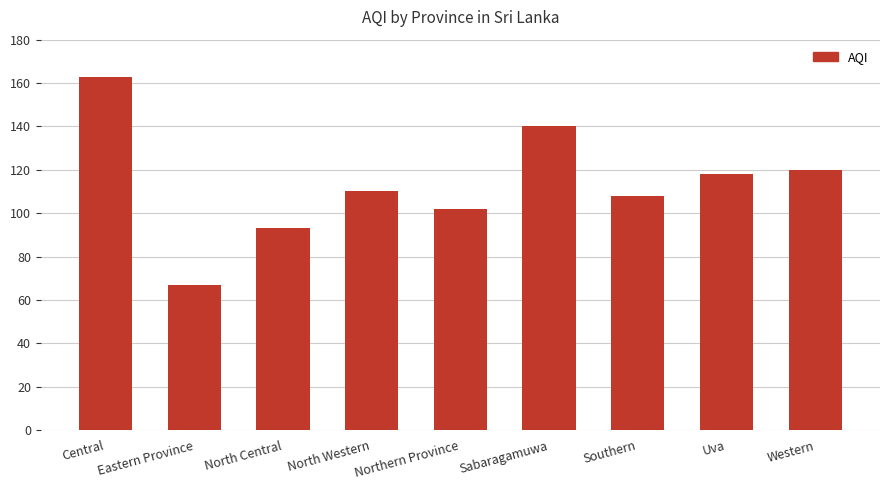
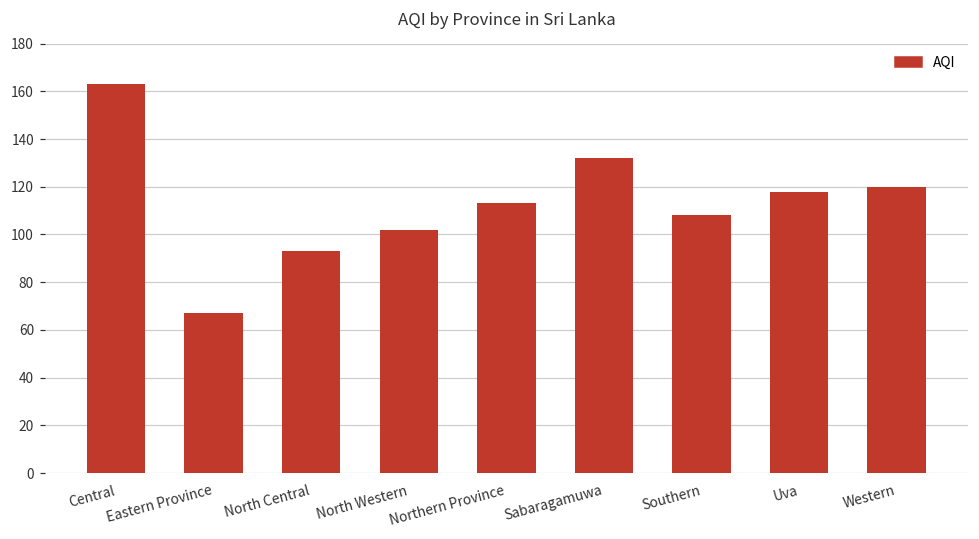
  {
    "Central": 163,
    "Eastern Province": 67,
    "North Central": 93,
-   "North Western": 110,
-   "Northern Province": 102,
-   "Sabaragamuwa": 140,
+   "North Western": 102,
+   "Northern Province": 113,
+   "Sabaragamuwa": 132,
    "Southern": 108,
    "Uva": 118,
    "Western": 120
  }
